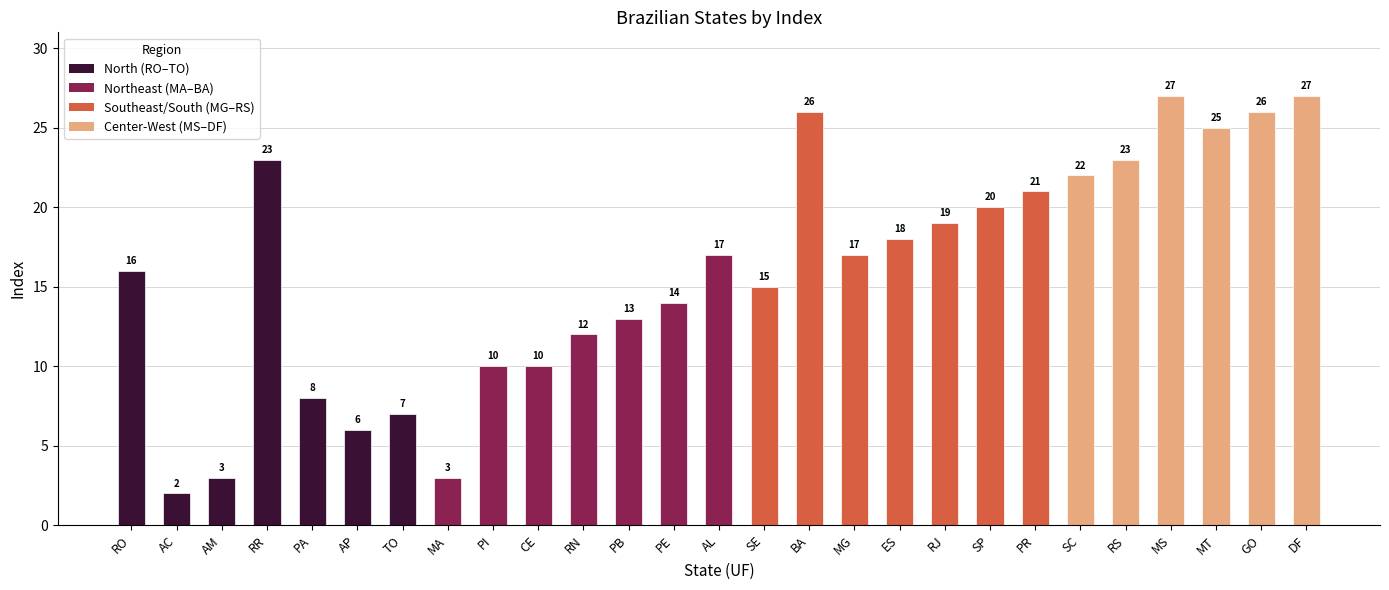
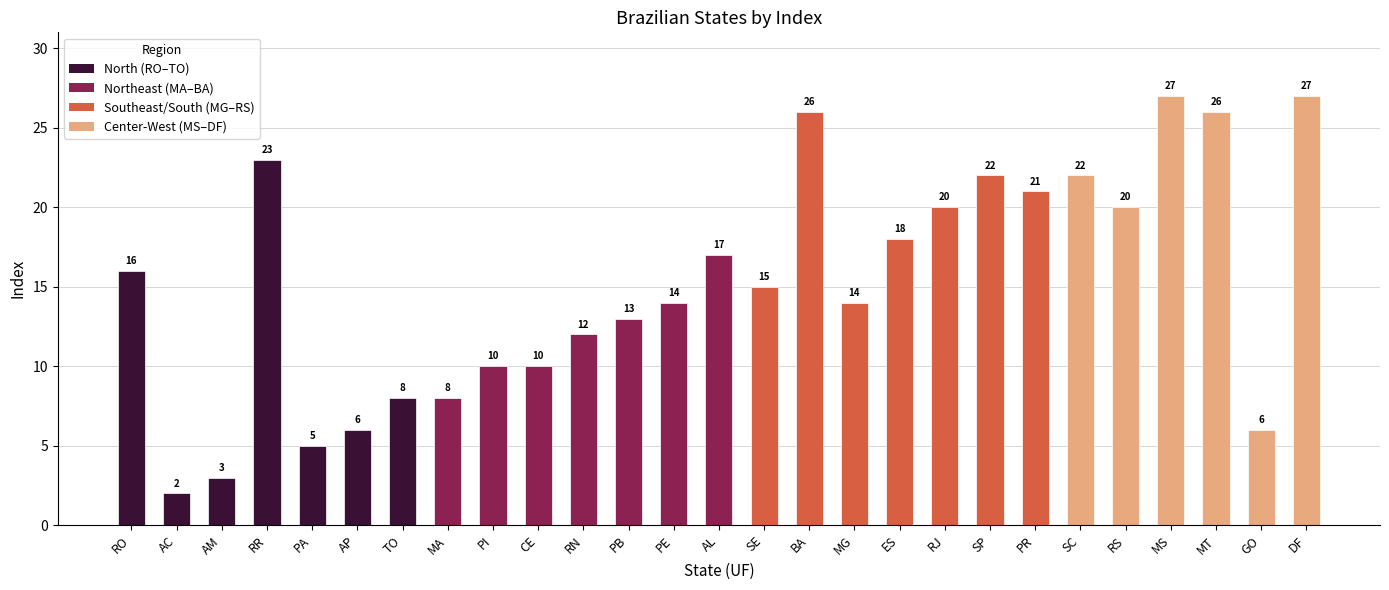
  {
    "RO": 16,
    "AC": 2,
    "AM": 3,
    "RR": 23,
-   "PA": 8,
+   "PA": 5,
    "AP": 6,
-   "TO": 7,
-   "MA": 3,
+   "TO": 8,
+   "MA": 8,
    "PI": 10,
    "CE": 10,
    "RN": 12,
    "PB": 13,
    "PE": 14,
    "AL": 17,
    "SE": 15,
    "BA": 26,
-   "MG": 17,
+   "MG": 14,
    "ES": 18,
-   "RJ": 19,
-   "SP": 20,
+   "RJ": 20,
+   "SP": 22,
    "PR": 21,
    "SC": 22,
-   "RS": 23,
+   "RS": 20,
    "MS": 27,
-   "MT": 25,
-   "GO": 26,
+   "MT": 26,
+   "GO": 6,
    "DF": 27
  }
